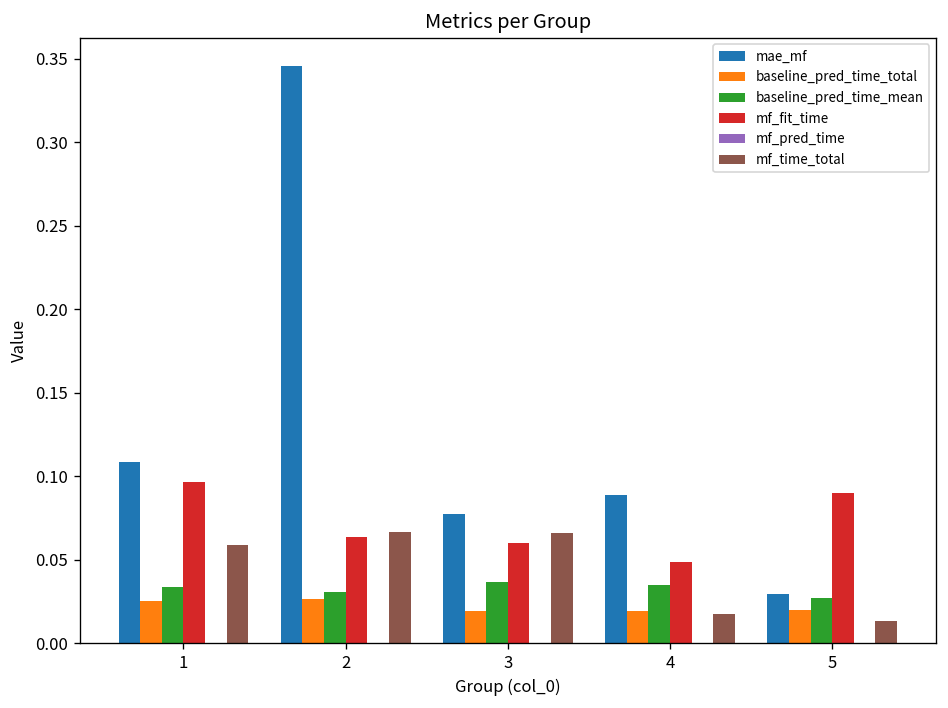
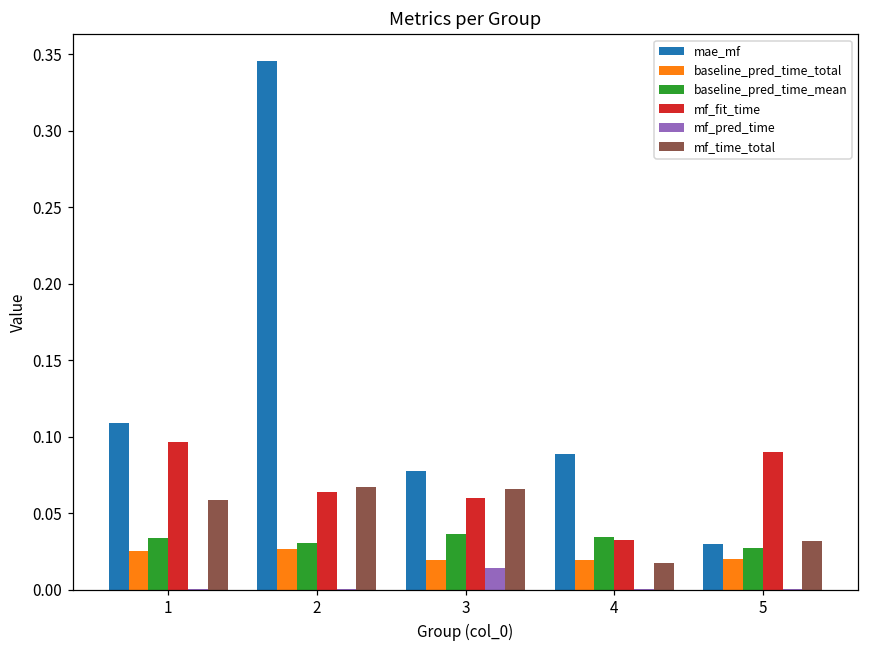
  {
    "mae_mf": {
      "1": 0.109,
      "2": 0.346,
      "3": 0.078,
      "4": 0.089,
      "5": 0.030
    },
    "baseline_pred_time_total": {
      "1": 0.025,
      "2": 0.026,
      "3": 0.019,
      "4": 0.019,
      "5": 0.020
    },
    "baseline_pred_time_mean": {
      "1": 0.034,
      "2": 0.031,
      "3": 0.036,
      "4": 0.035,
      "5": 0.027
    },
    "mf_fit_time": {
      "1": 0.097,
      "2": 0.064,
      "3": 0.060,
-     "4": 0.049,
+     "4": 0.032,
      "5": 0.090
    },
    "mf_pred_time": {
-     "3": 0.000
+     "3": 0.014
    },
    "mf_time_total": {
      "1": 0.059,
      "2": 0.067,
      "3": 0.066,
      "4": 0.018,
-     "5": 0.013
+     "5": 0.032
    }
  }
